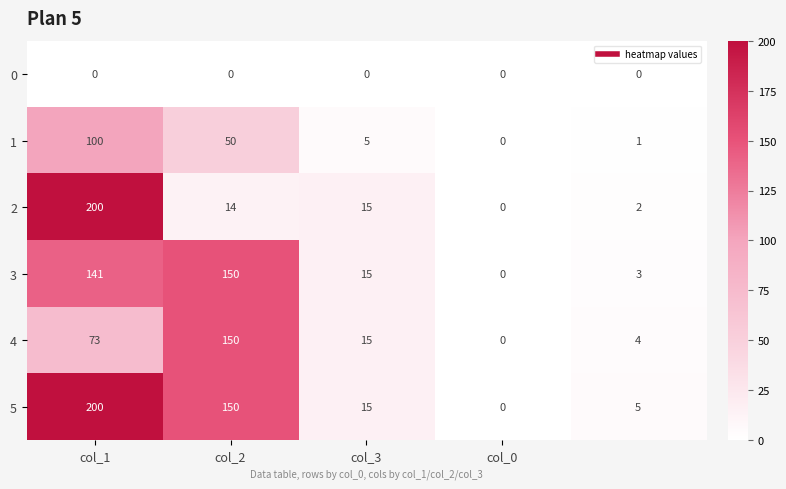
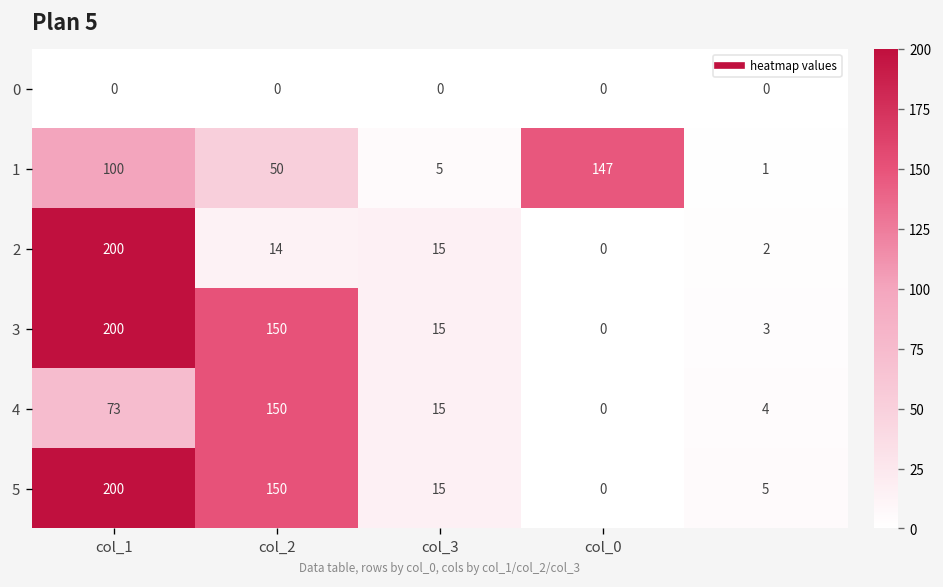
  {
    "0": {
      "col_1": 0,
      "col_2": 0,
      "col_3": 0,
      "col_0": 0
    },
    "1": {
      "col_1": 100,
      "col_2": 50,
      "col_3": 5,
-     "col_0": 0
+     "col_0": 147
    },
    "2": {
      "col_1": 200,
      "col_2": 14,
      "col_3": 15,
      "col_0": 0
    },
    "3": {
-     "col_1": 141,
+     "col_1": 200,
      "col_2": 150,
      "col_3": 15,
      "col_0": 0
    },
    "4": {
      "col_1": 73,
      "col_2": 150,
      "col_3": 15,
      "col_0": 0
    },
    "5": {
      "col_1": 200,
      "col_2": 150,
      "col_3": 15,
      "col_0": 0
    }
  }
